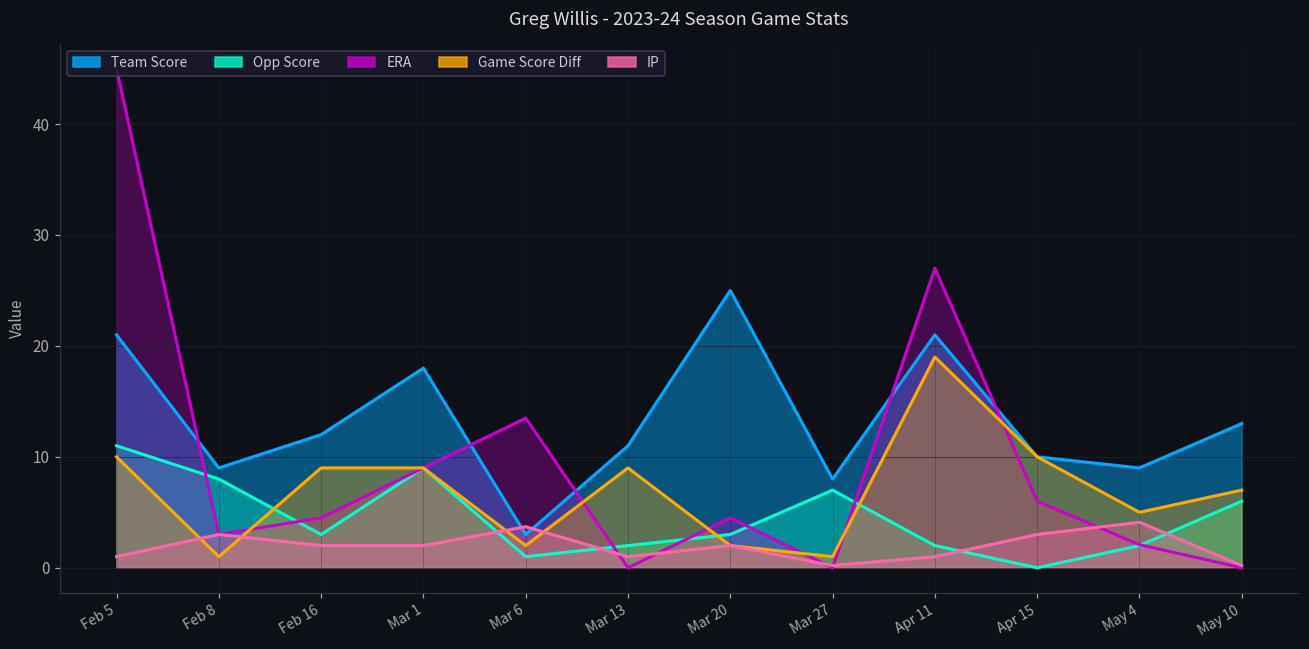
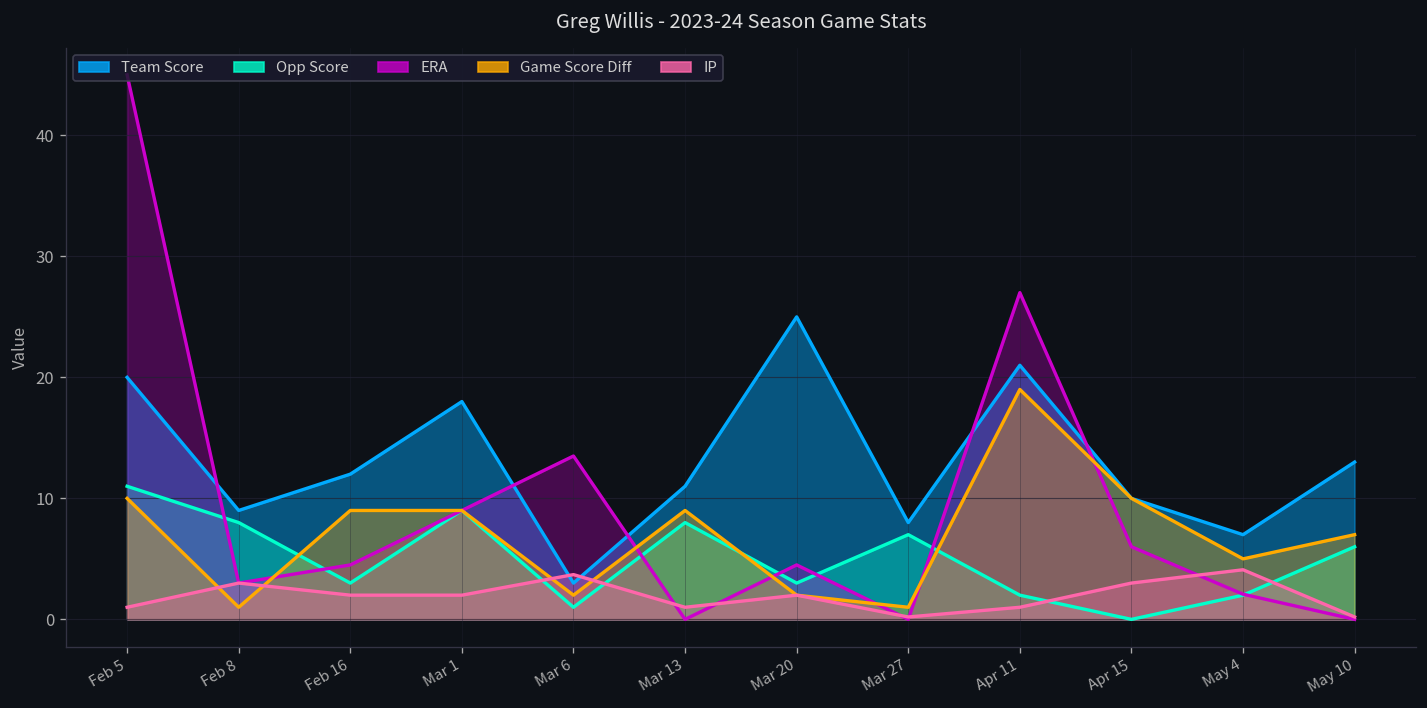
  {
    "Team Score": {
-     "Feb 5": 21,
+     "Feb 5": 20,
      "Feb 8": 9,
      "Feb 16": 12,
      "Mar 1": 18,
      "Mar 6": 3,
      "Mar 13": 11,
      "Mar 20": 25,
      "Mar 27": 8,
      "Apr 11": 21,
-     "May 4": 9,
+     "May 4": 7,
      "May 10": 13
    },
    "Opp Score": {
      "Feb 5": 11,
      "Feb 8": 8,
      "Feb 16": 3,
      "Mar 6": 1,
-     "Mar 13": 2,
+     "Mar 13": 8,
      "Mar 20": 3,
      "Mar 27": 7,
      "Apr 11": 2,
      "Apr 15": 0,
      "May 10": 6
    },
    "Game Score Diff": {
      "Feb 5": 10,
      "Feb 8": 1,
      "Feb 16": 9,
      "Mar 6": 2,
      "Mar 13": 9,
      "Mar 27": 1,
      "Apr 11": 19,
      "May 4": 5,
      "May 10": 7
    }
  }
